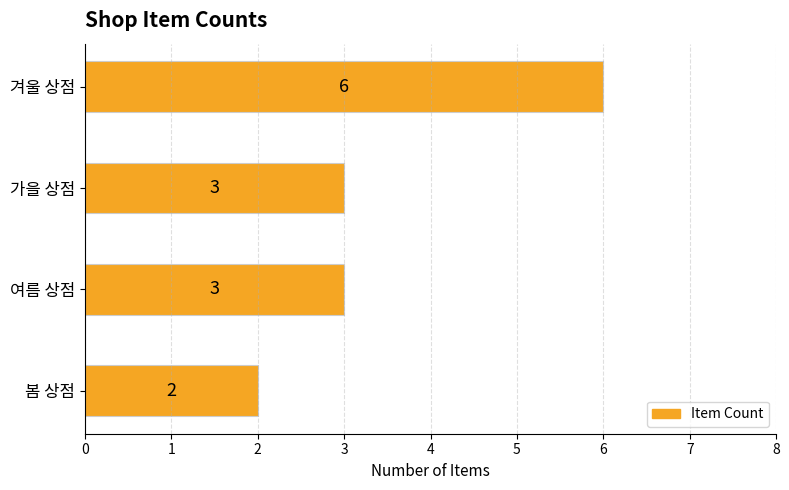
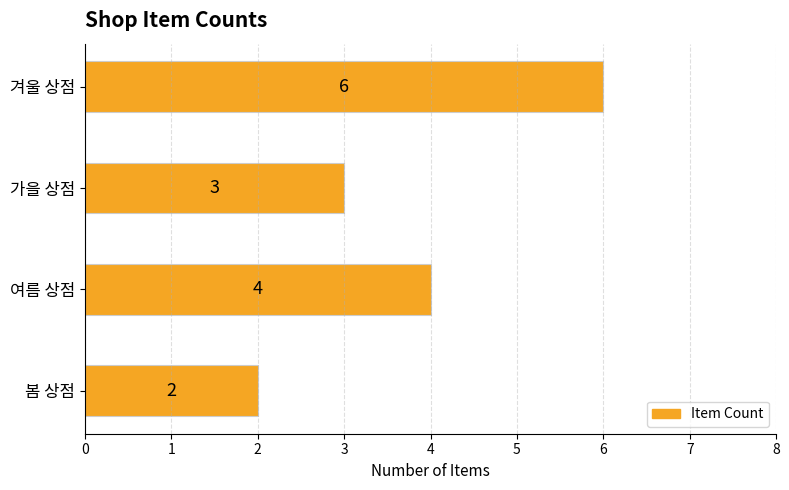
  {
    "겨울 상점": 6,
    "가을 상점": 3,
-   "여름 상점": 3,
+   "여름 상점": 4,
    "봄 상점": 2
  }
